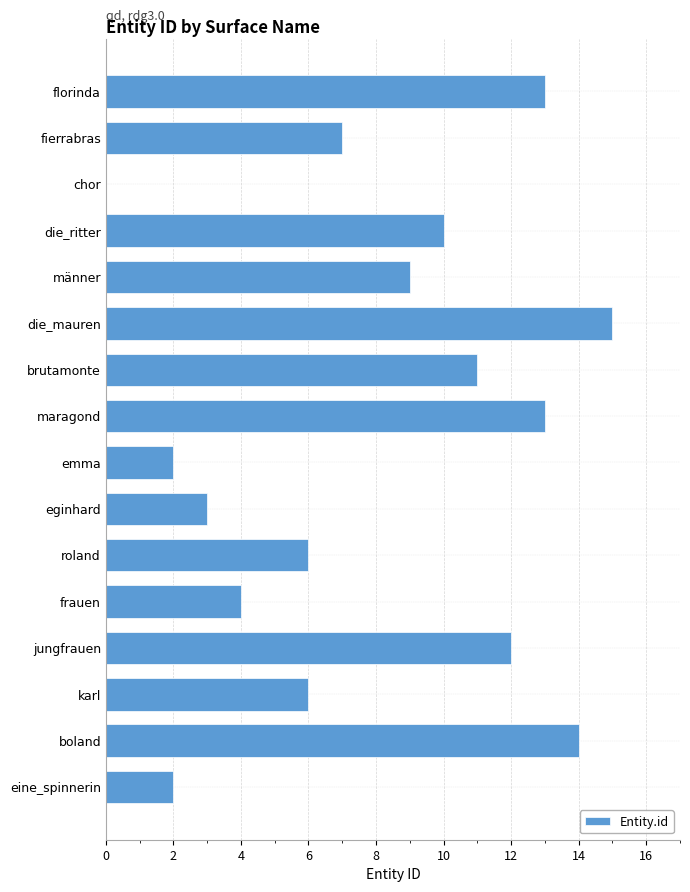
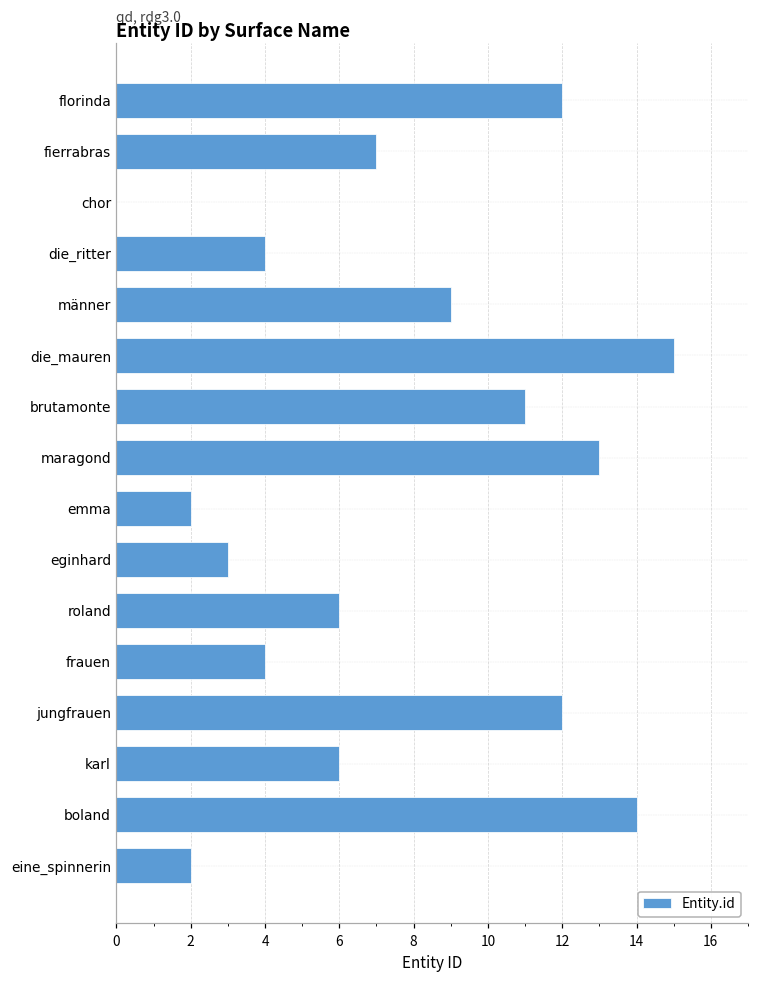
  {
-   "florinda": 13,
+   "florinda": 12,
    "fierrabras": 7,
    "chor": 0,
-   "die_ritter": 10,
+   "die_ritter": 4,
    "männer": 9,
    "die_mauren": 15,
    "brutamonte": 11,
    "maragond": 13,
    "emma": 2,
    "eginhard": 3,
    "roland": 6,
    "frauen": 4,
    "jungfrauen": 12,
    "karl": 6,
    "boland": 14,
    "eine_spinnerin": 2
  }
